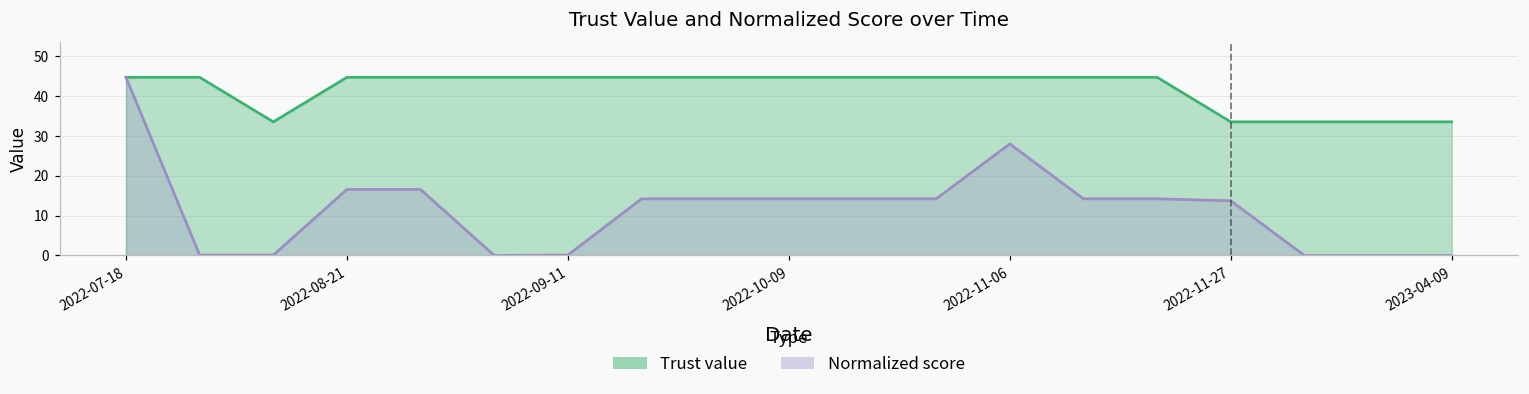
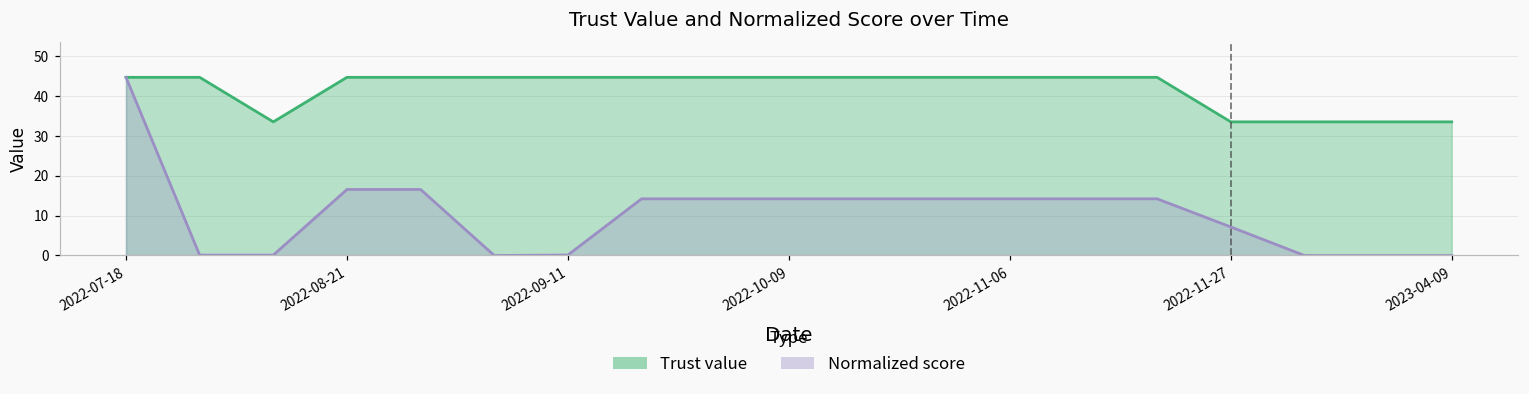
  {
    "Trust value": {
      "2022-08-21": 45,
      "2022-09-11": 45,
      "2022-10-09": 45,
      "2022-11-06": 45,
      "2022-11-27": 34,
      "2023-04-09": 34
    },
    "Normalized score": {
      "2022-08-21": 17,
      "2022-09-11": 0,
      "2022-10-09": 14,
-     "2022-11-06": 28,
-     "2022-11-27": 14,
+     "2022-11-06": 14,
+     "2022-11-27": 7,
      "2023-04-09": 0
    }
  }
